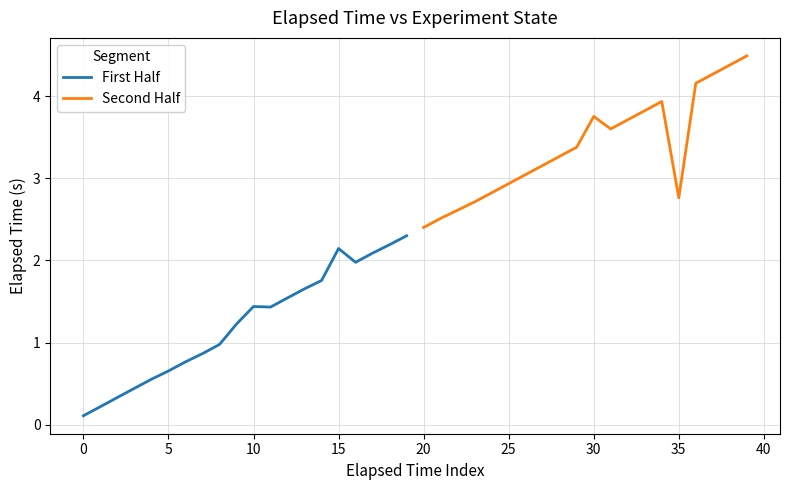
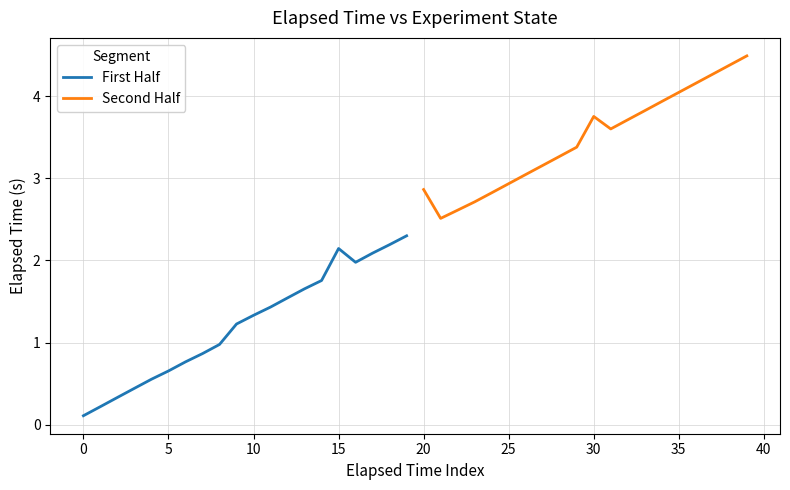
  {
    "First Half": {
      "0": 0.1,
      "5": 0.7,
-     "10": 1.4,
+     "10": 1.3,
      "15": 2.1
    },
    "Second Half": {
-     "20": 2.4,
+     "20": 2.9,
      "25": 2.9,
      "30": 3.8,
-     "35": 2.8
+     "35": 4.0
    }
  }
